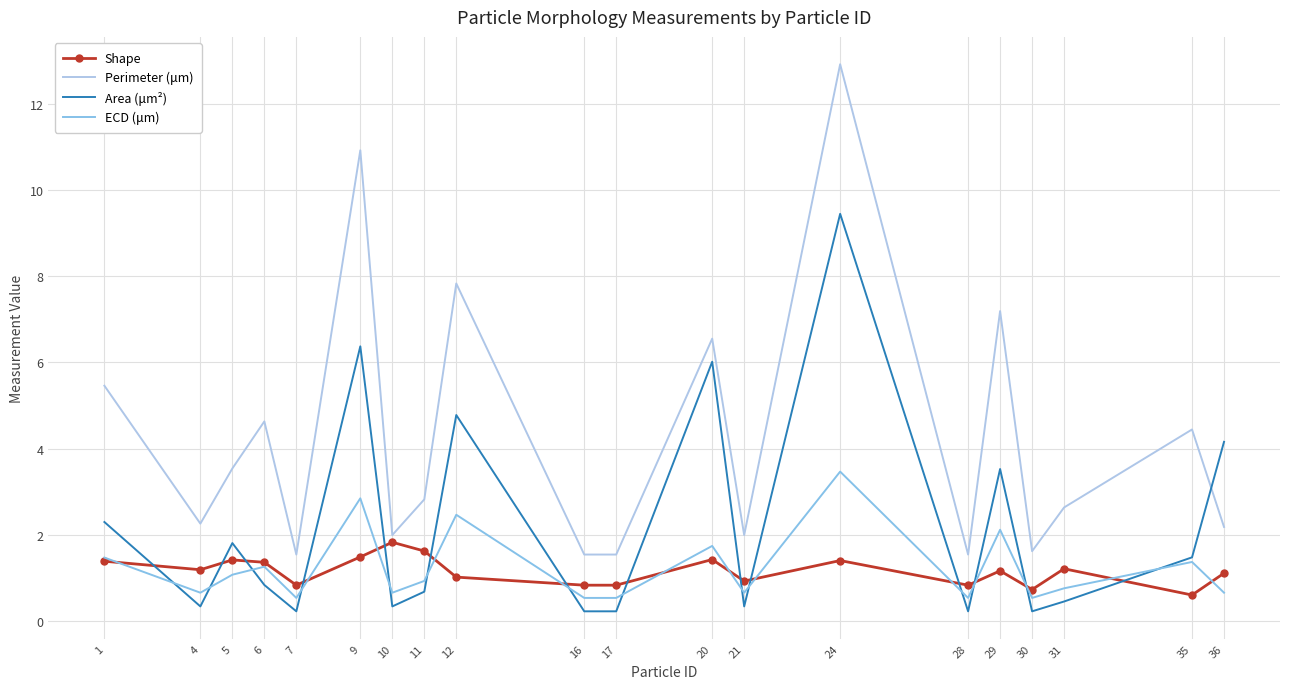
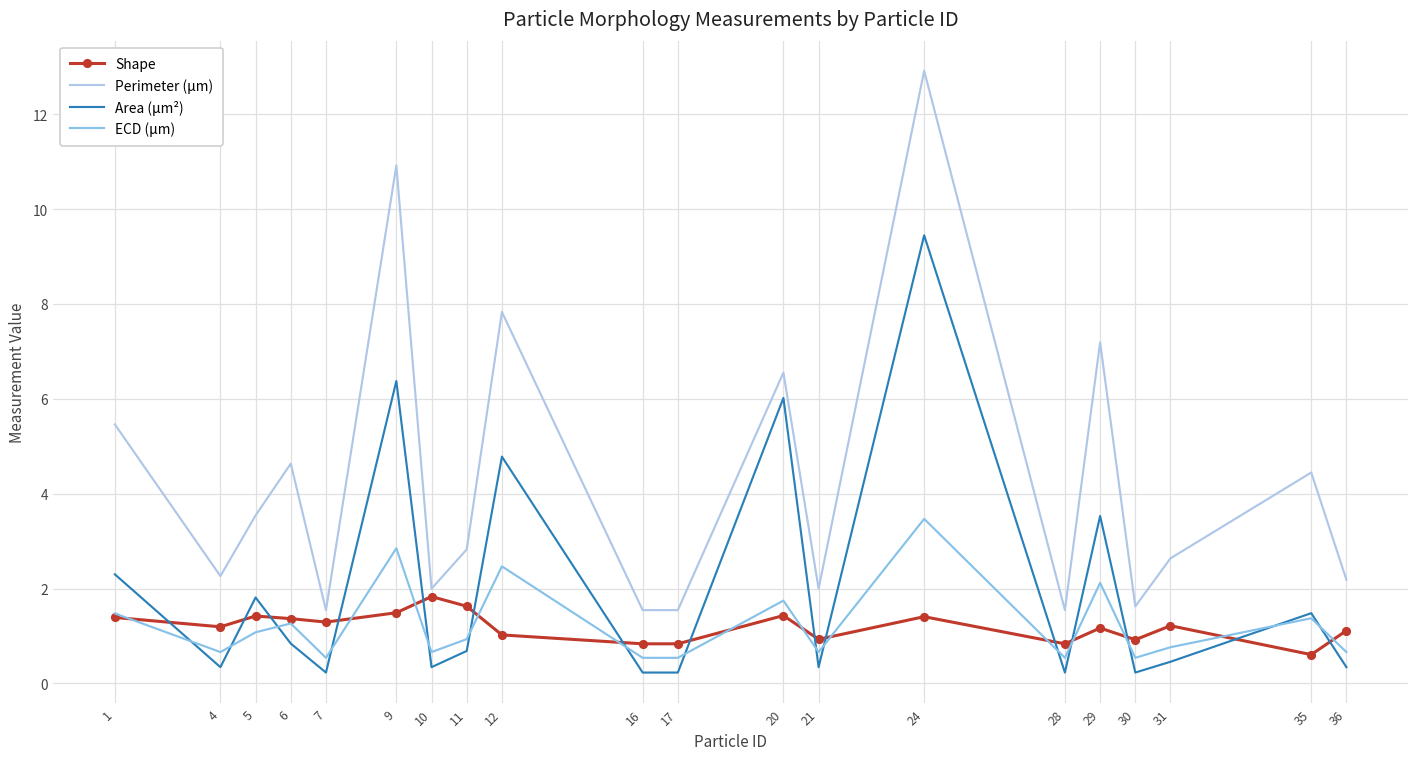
  {
    "Shape": {
      "1": 1.4,
      "4": 1.2,
      "5": 1.4,
      "6": 1.4,
-     "7": 0.8,
+     "7": 1.3,
      "9": 1.5,
      "10": 1.8,
      "11": 1.6,
      "12": 1.0,
      "16": 0.8,
      "17": 0.8,
      "20": 1.4,
      "21": 0.9,
      "24": 1.4,
      "28": 0.8,
      "29": 1.2,
-     "30": 0.7,
+     "30": 0.9,
      "31": 1.2,
      "35": 0.6,
      "36": 1.1
    },
    "Area (μm²)": {
      "1": 2.3,
      "4": 0.3,
      "5": 1.8,
      "6": 0.8,
      "7": 0.2,
      "9": 6.4,
      "10": 0.3,
      "11": 0.7,
      "12": 4.8,
      "16": 0.2,
      "17": 0.2,
      "20": 6.0,
      "21": 0.3,
      "24": 9.4,
      "28": 0.2,
      "29": 3.5,
      "30": 0.2,
      "31": 0.5,
      "35": 1.5,
-     "36": 4.2
+     "36": 0.3
    }
  }
